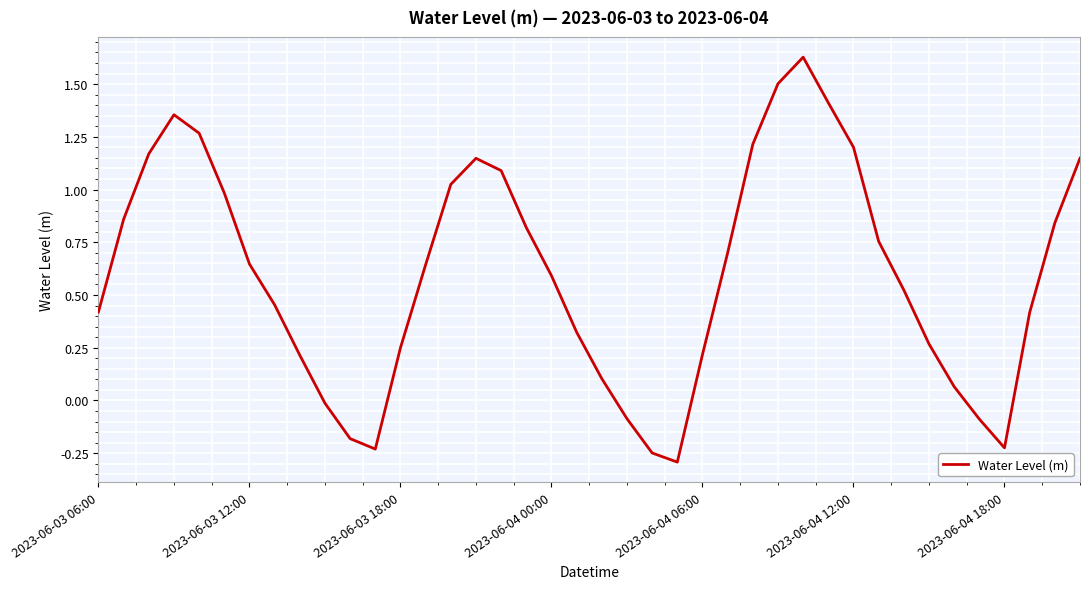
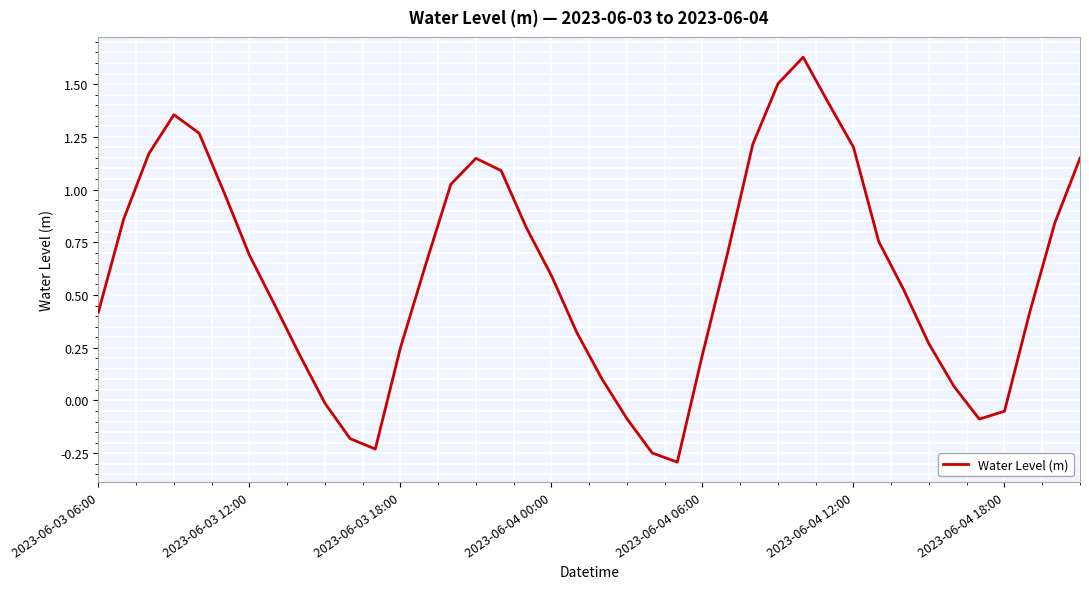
  {
    "2023-06-03 06:00": 0.42,
-   "2023-06-03 12:00": 0.65,
+   "2023-06-03 12:00": 0.69,
    "2023-06-03 18:00": 0.25,
    "2023-06-04 00:00": 0.59,
    "2023-06-04 06:00": 0.22,
    "2023-06-04 12:00": 1.20,
-   "2023-06-04 18:00": -0.22
+   "2023-06-04 18:00": -0.05
  }
